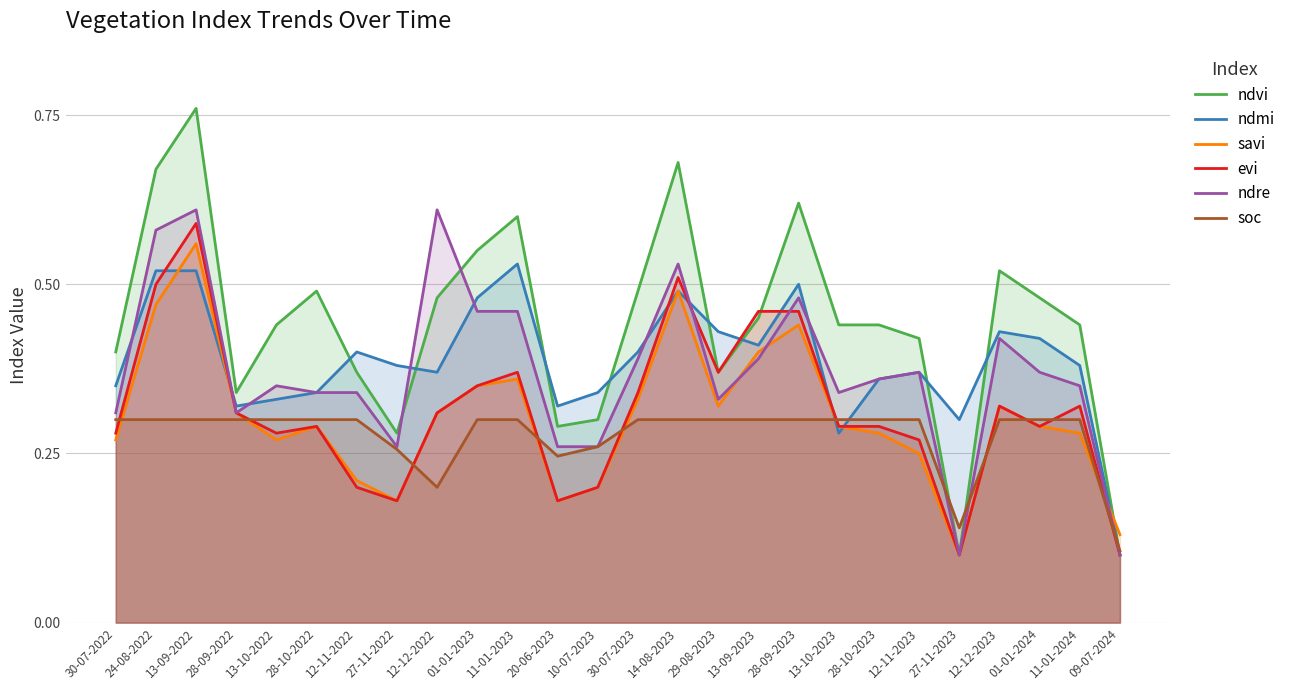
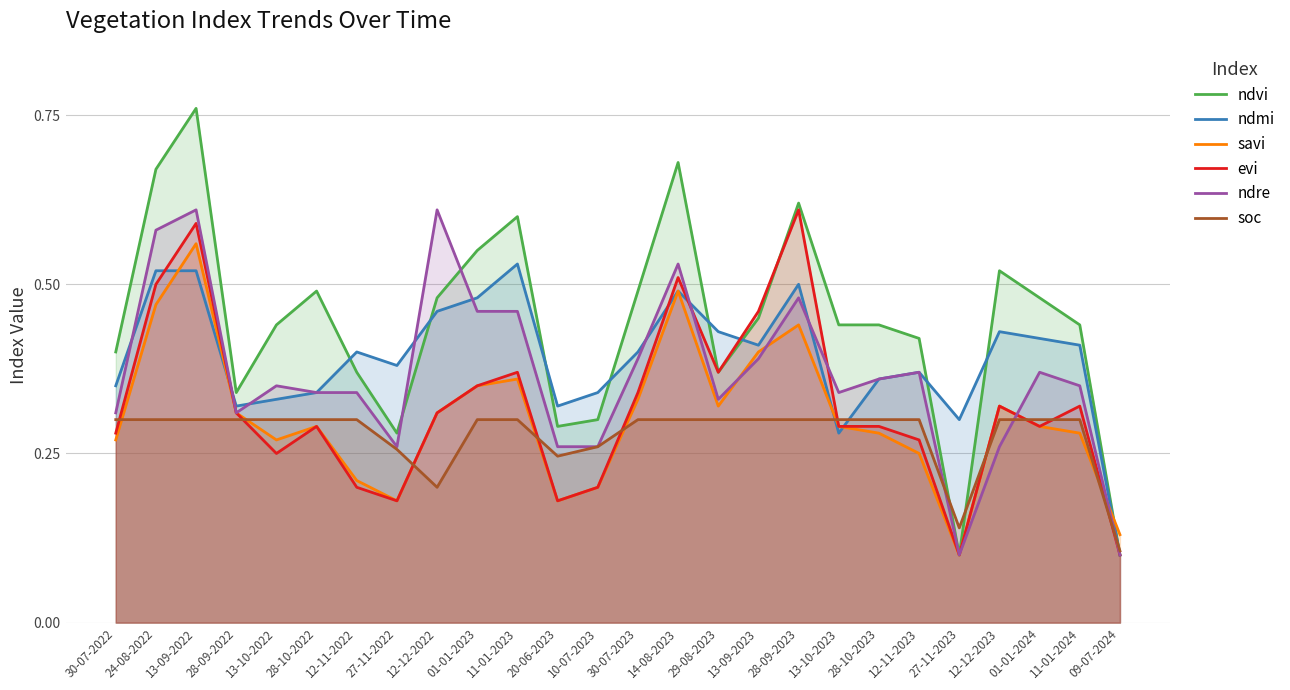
  {
    "ndvi": {
      "30-07-2022": 0.40,
      "24-08-2022": 0.67,
      "13-09-2022": 0.76,
      "28-09-2022": 0.34,
      "13-10-2022": 0.44,
      "28-10-2022": 0.49,
      "12-11-2022": 0.37,
      "27-11-2022": 0.28,
      "12-12-2022": 0.48,
      "01-01-2023": 0.55,
      "11-01-2023": 0.60,
      "20-06-2023": 0.29,
      "10-07-2023": 0.30,
      "30-07-2023": 0.49,
      "14-08-2023": 0.68,
      "13-09-2023": 0.45,
      "28-09-2023": 0.62,
      "13-10-2023": 0.44,
      "28-10-2023": 0.44,
      "12-11-2023": 0.42,
      "12-12-2023": 0.52,
      "01-01-2024": 0.48,
      "11-01-2024": 0.44
    },
    "ndmi": {
      "30-07-2022": 0.35,
      "24-08-2022": 0.52,
      "13-09-2022": 0.52,
      "28-09-2022": 0.32,
      "13-10-2022": 0.33,
      "12-11-2022": 0.40,
      "27-11-2022": 0.38,
-     "12-12-2022": 0.37,
+     "12-12-2022": 0.46,
      "01-01-2023": 0.48,
      "11-01-2023": 0.53,
      "20-06-2023": 0.32,
      "10-07-2023": 0.34,
      "30-07-2023": 0.40,
      "29-08-2023": 0.43,
      "13-09-2023": 0.41,
      "28-09-2023": 0.50,
      "13-10-2023": 0.28,
      "27-11-2023": 0.30,
      "12-12-2023": 0.43,
      "01-01-2024": 0.42,
-     "11-01-2024": 0.38
+     "11-01-2024": 0.41
    },
    "savi": {
      "30-07-2022": 0.27,
      "24-08-2022": 0.47,
      "13-09-2022": 0.56,
      "13-10-2022": 0.27,
      "12-11-2022": 0.21,
      "11-01-2023": 0.36,
      "30-07-2023": 0.33,
      "29-08-2023": 0.32,
      "13-09-2023": 0.40,
      "28-09-2023": 0.44,
      "28-10-2023": 0.28,
      "12-11-2023": 0.25,
      "11-01-2024": 0.28,
      "09-07-2024": 0.13
    },
    "evi": {
      "30-07-2022": 0.28,
      "24-08-2022": 0.50,
      "13-09-2022": 0.59,
-     "13-10-2022": 0.28,
+     "13-10-2022": 0.25,
      "12-11-2022": 0.20,
      "11-01-2023": 0.37,
      "30-07-2023": 0.34,
      "14-08-2023": 0.51,
      "13-09-2023": 0.46,
-     "28-09-2023": 0.46,
+     "28-09-2023": 0.61,
      "28-10-2023": 0.29,
      "12-11-2023": 0.27,
      "11-01-2024": 0.32
    },
    "ndre": {
      "30-07-2022": 0.31,
      "24-08-2022": 0.58,
      "13-09-2022": 0.61,
      "13-10-2022": 0.35,
      "12-11-2022": 0.34,
      "27-11-2022": 0.26,
      "12-12-2022": 0.61,
      "01-01-2023": 0.46,
      "11-01-2023": 0.46,
      "20-06-2023": 0.26,
      "30-07-2023": 0.39,
      "14-08-2023": 0.53,
      "29-08-2023": 0.33,
      "13-09-2023": 0.39,
      "28-09-2023": 0.48,
      "13-10-2023": 0.34,
-     "12-12-2023": 0.42,
+     "12-12-2023": 0.26,
      "01-01-2024": 0.37,
      "11-01-2024": 0.35
    },
    "soc": {
      "30-07-2022": 0.30,
      "24-08-2022": 0.30,
      "13-09-2022": 0.30,
      "28-09-2022": 0.30,
      "13-10-2022": 0.30,
      "28-10-2022": 0.30,
      "12-11-2022": 0.30,
      "27-11-2022": 0.26,
      "12-12-2022": 0.20,
      "01-01-2023": 0.30,
      "11-01-2023": 0.30,
      "20-06-2023": 0.25,
      "30-07-2023": 0.30,
      "14-08-2023": 0.30,
      "29-08-2023": 0.30,
      "13-09-2023": 0.30,
      "28-09-2023": 0.30,
      "13-10-2023": 0.30,
      "28-10-2023": 0.30,
      "12-11-2023": 0.30,
      "27-11-2023": 0.14,
      "12-12-2023": 0.30,
      "01-01-2024": 0.30,
      "11-01-2024": 0.30,
      "09-07-2024": 0.11
    }
  }
